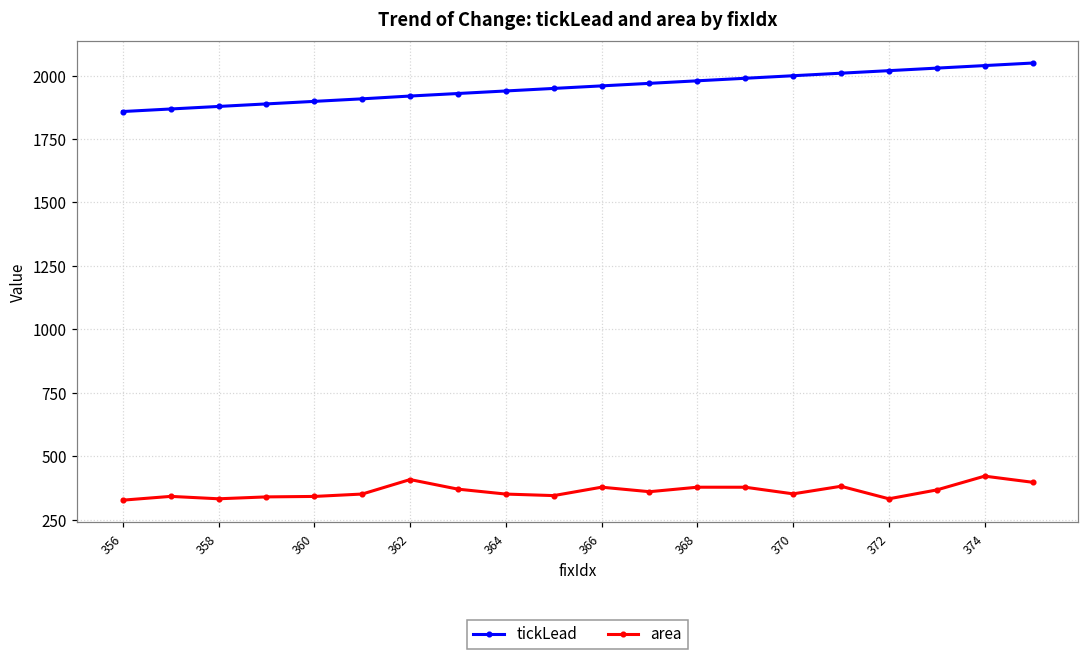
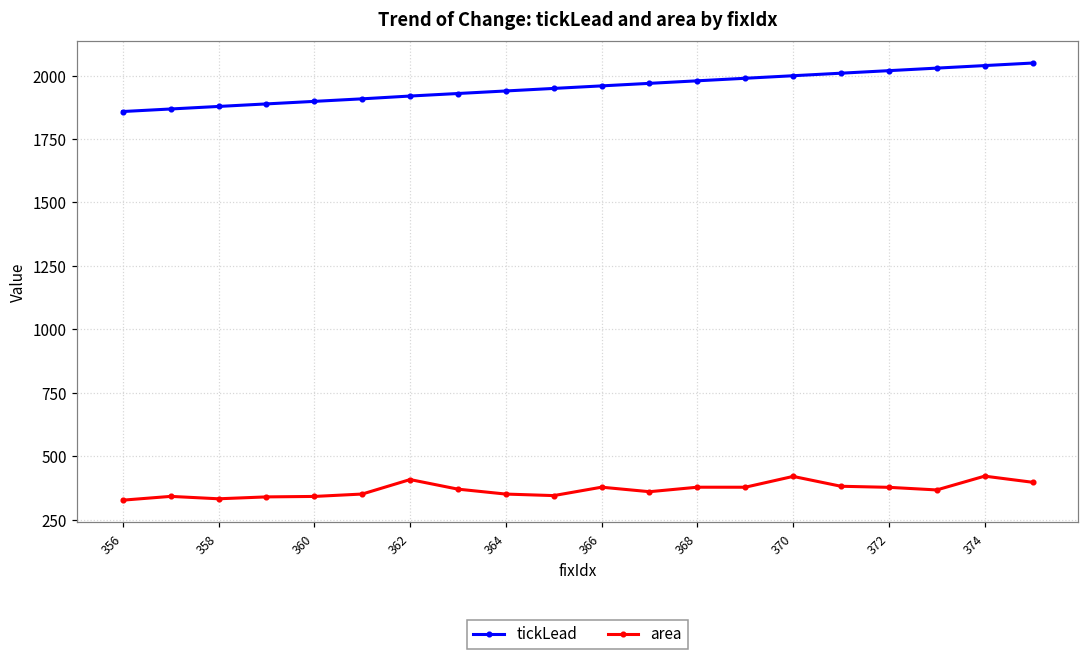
  {
    "tickLead": {
      "356": 1860,
      "358": 1880,
      "360": 1900,
      "362": 1920,
      "364": 1940,
      "366": 1960,
      "368": 1980,
      "370": 2000,
      "372": 2020,
      "374": 2040
    },
    "area": {
      "356": 330,
      "358": 330,
      "360": 340,
      "362": 410,
      "364": 350,
      "366": 380,
      "368": 380,
-     "370": 350,
-     "372": 330,
+     "370": 420,
+     "372": 380,
      "374": 420
    }
  }
